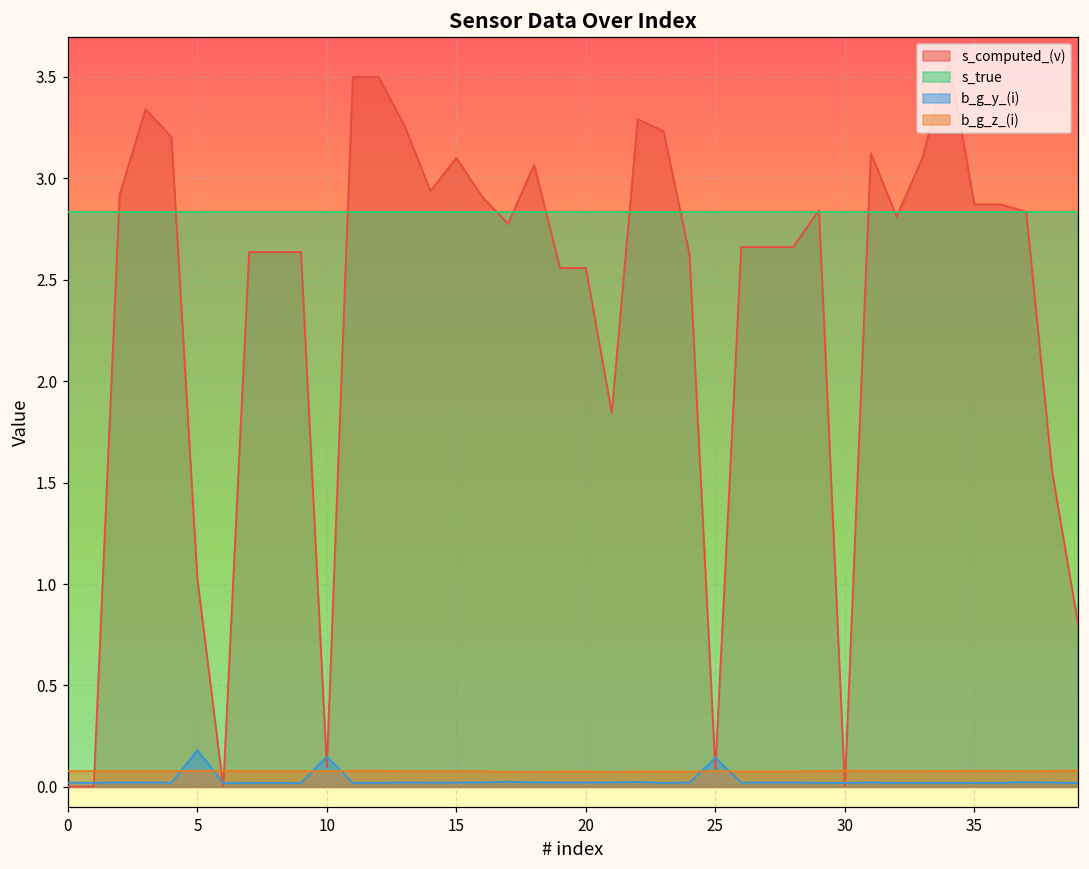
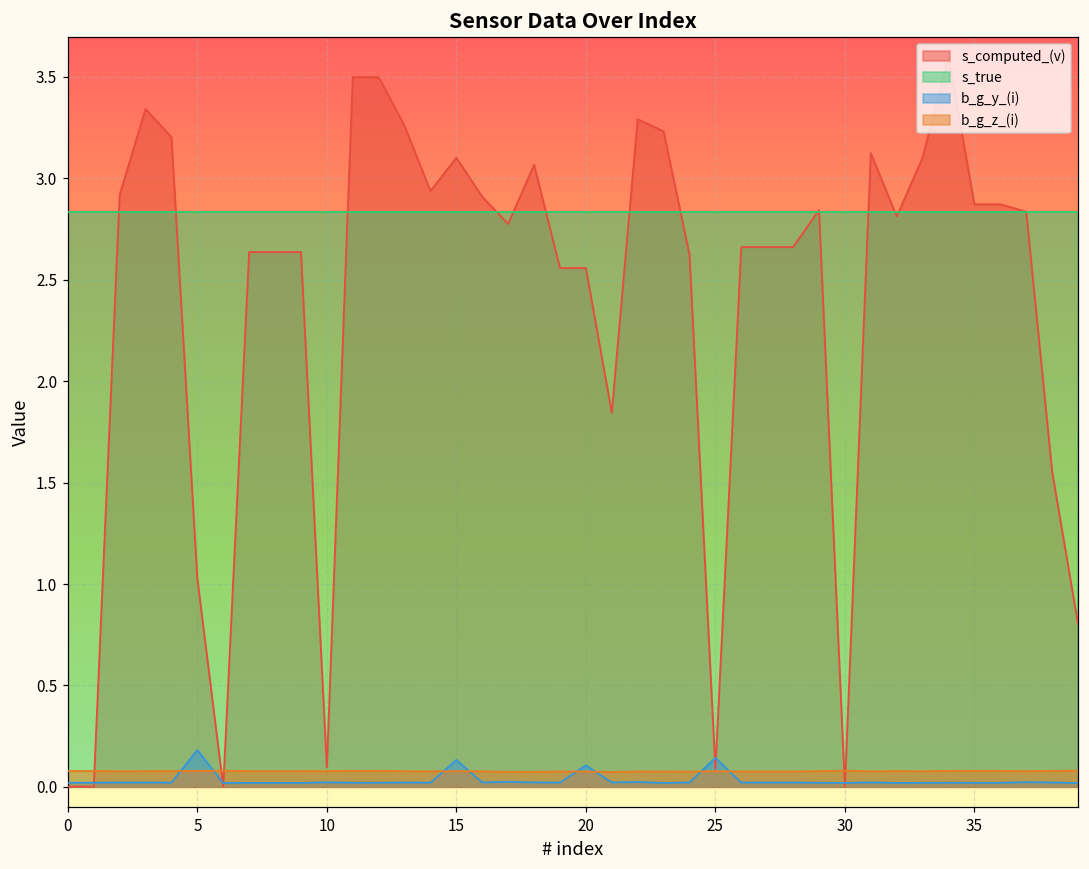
  {
    "s_true": {
      "0": 2.83,
      "5": 2.83,
      "10": 2.83,
      "15": 2.83,
      "20": 2.83,
      "25": 2.83,
      "30": 2.83,
      "35": 2.83
    },
    "b_g_y_(i)": {
      "0": 0.02,
      "5": 0.18,
-     "10": 0.15,
-     "15": 0.02,
-     "20": 0.02,
+     "10": 0.02,
+     "15": 0.13,
+     "20": 0.11,
      "25": 0.14,
      "30": 0.02,
      "35": 0.02
    }
  }
